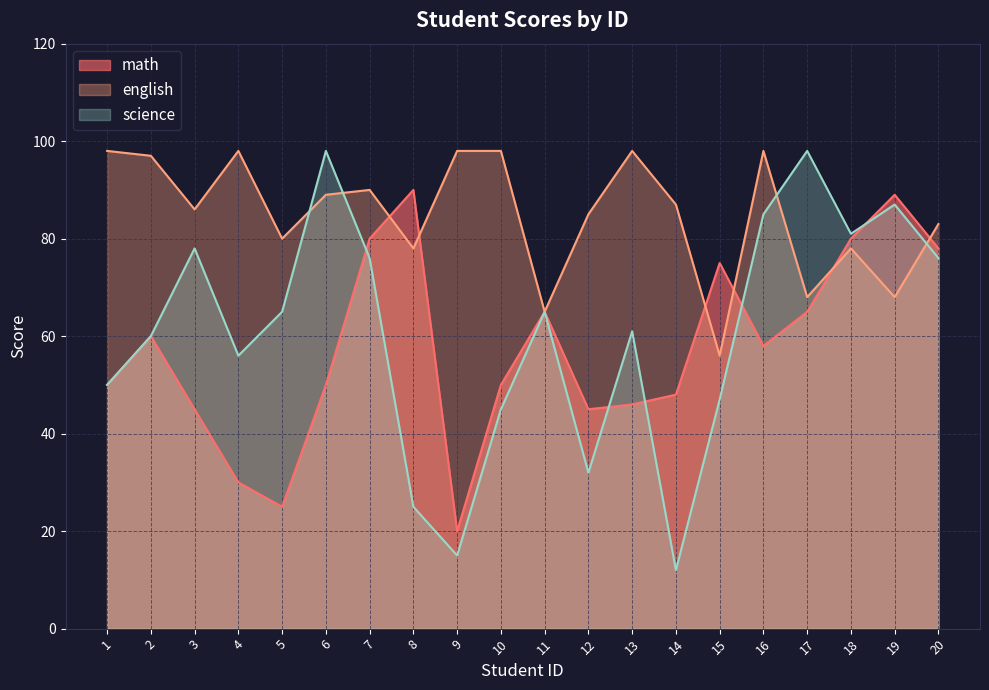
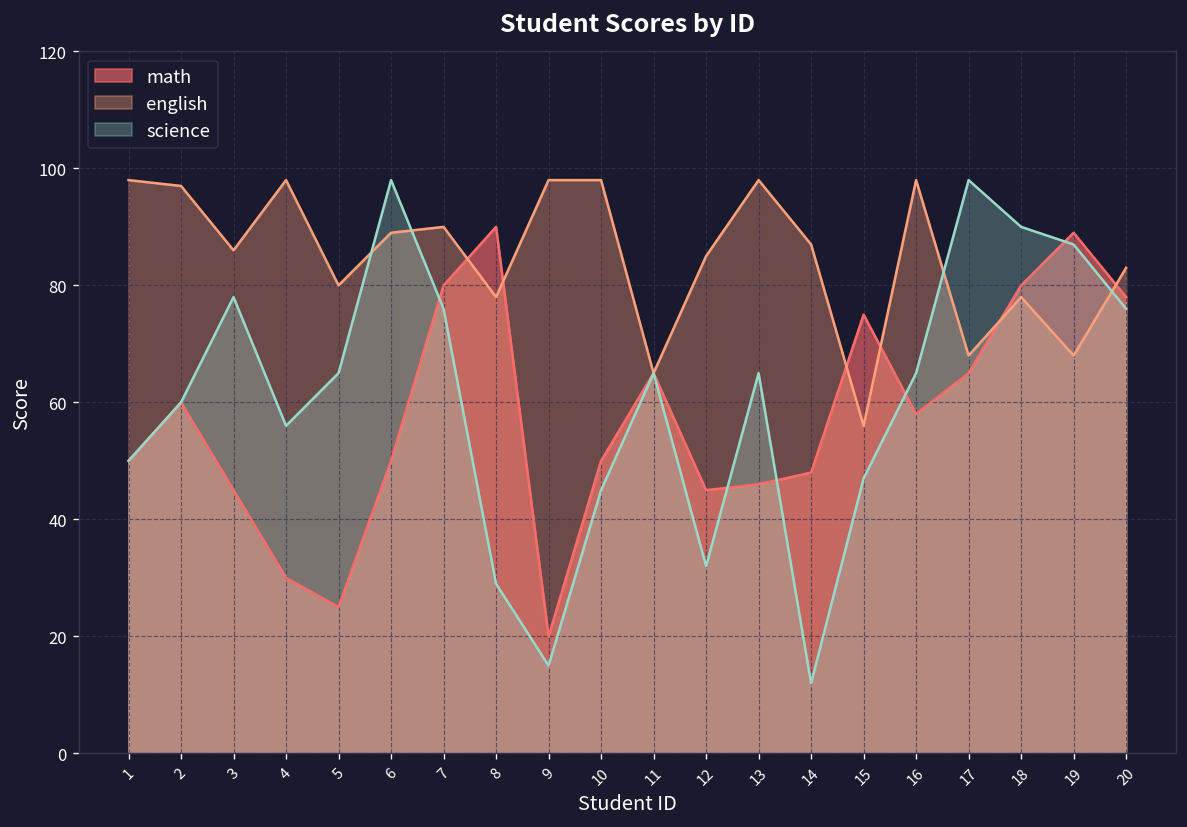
  {
    "science": {
      "3": 78,
      "4": 56,
      "5": 65,
      "6": 98,
      "7": 76,
-     "8": 25,
+     "8": 29,
      "9": 15,
      "10": 45,
      "12": 32,
-     "13": 61,
+     "13": 65,
      "14": 12,
      "15": 47,
-     "16": 85,
+     "16": 65,
      "17": 98,
-     "18": 81,
+     "18": 90,
      "19": 87,
      "20": 76
    }
  }
